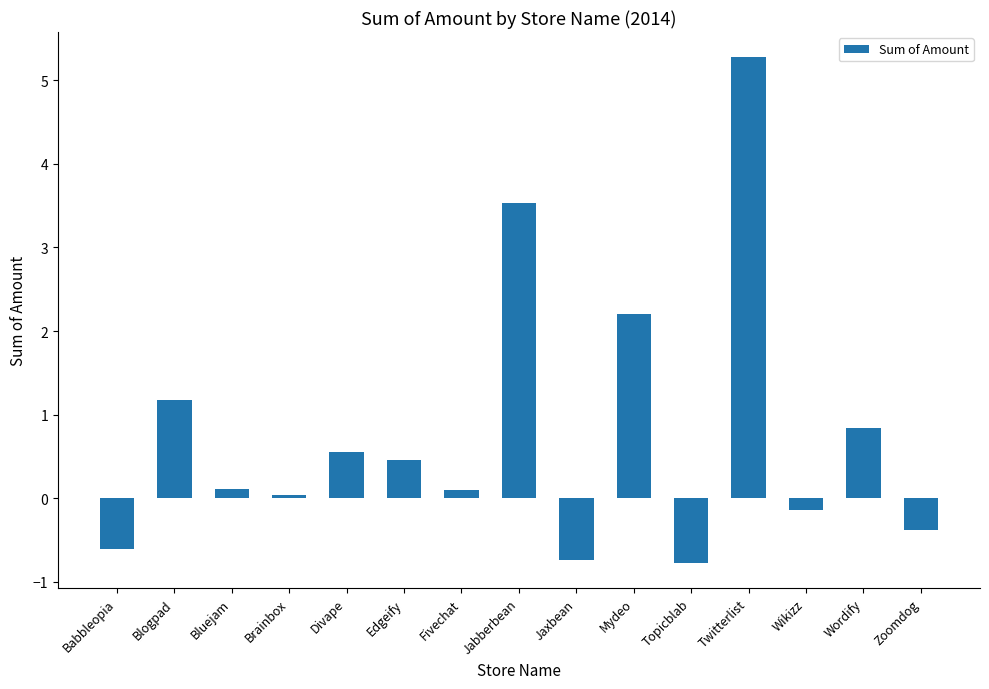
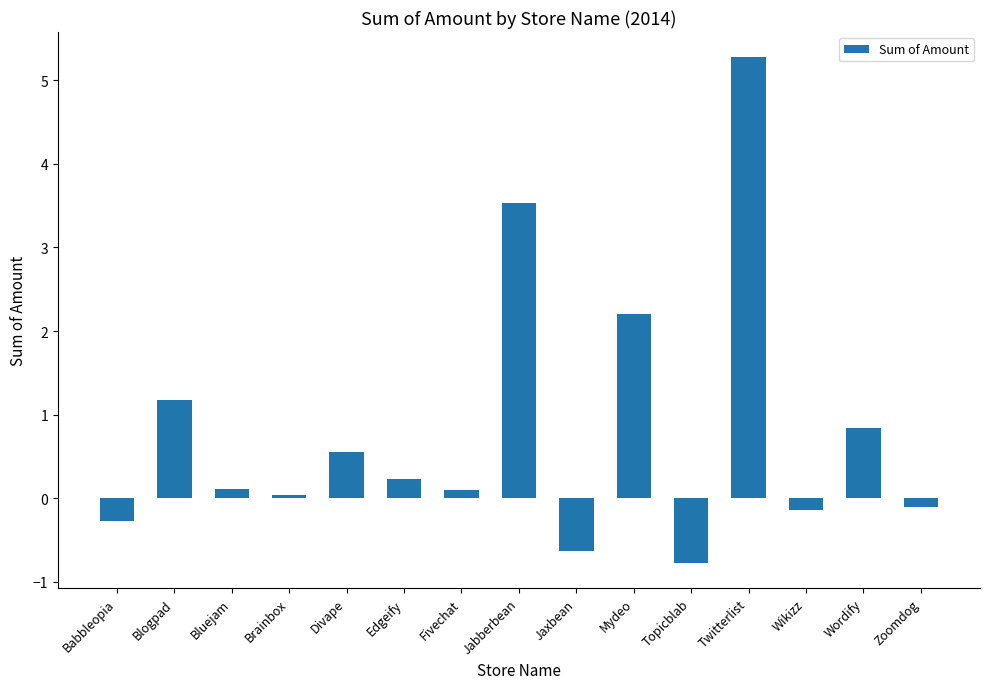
  {
-   "Babbleopia": -0.6,
+   "Babbleopia": -0.3,
    "Blogpad": 1.2,
    "Bluejam": 0.1,
    "Brainbox": 0.0,
    "Divape": 0.6,
-   "Edgeify": 0.5,
+   "Edgeify": 0.2,
    "Fivechat": 0.1,
    "Jabberbean": 3.5,
-   "Jaxbean": -0.7,
+   "Jaxbean": -0.6,
    "Mydeo": 2.2,
    "Topicblab": -0.8,
    "Twitterlist": 5.3,
    "Wikizz": -0.1,
    "Wordify": 0.8,
-   "Zoomdog": -0.4
+   "Zoomdog": -0.1
  }
